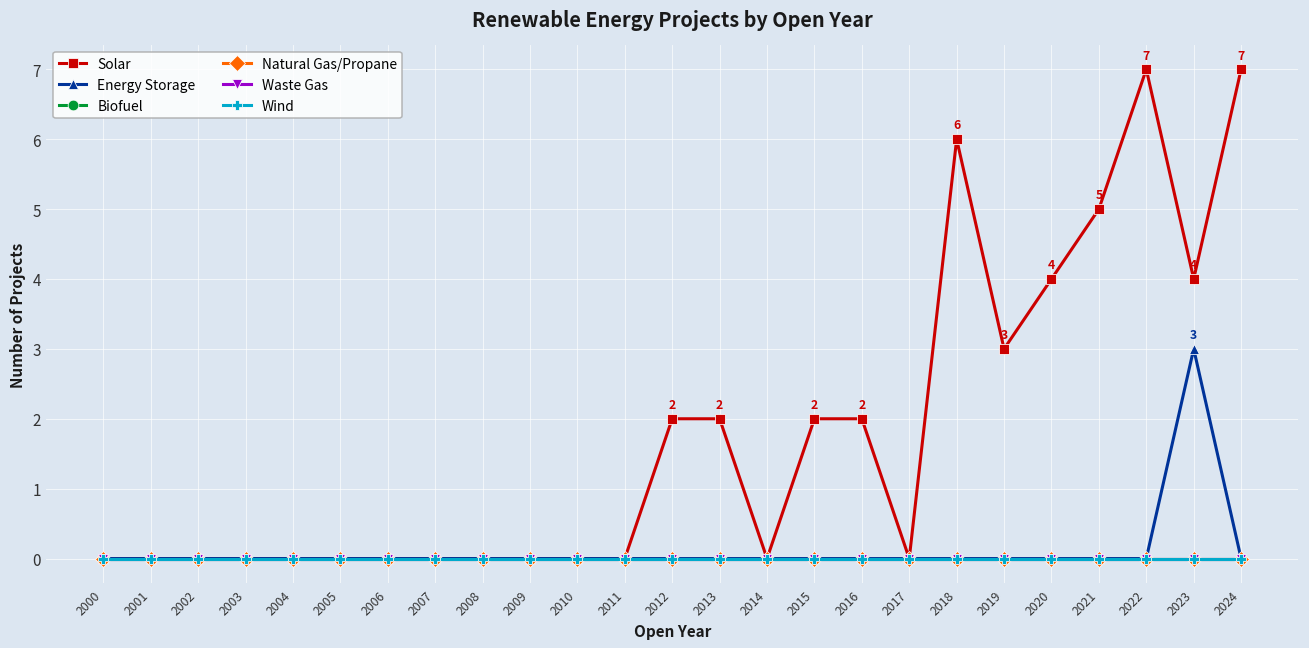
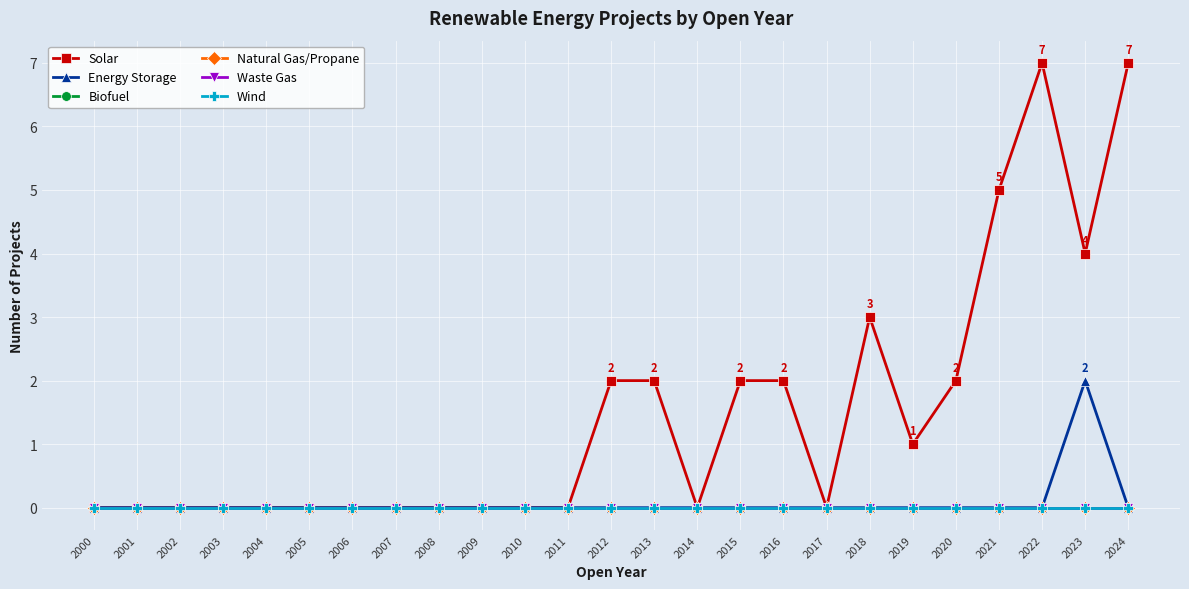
  {
    "Solar": {
      "2012": 2,
      "2013": 2,
      "2015": 2,
      "2016": 2,
-     "2018": 6,
-     "2019": 3,
-     "2020": 4,
+     "2018": 3,
+     "2019": 1,
+     "2020": 2,
      "2021": 5,
      "2022": 7,
      "2024": 7
    },
    "Energy Storage": {
-     "2023": 3
+     "2023": 2
    },
    "Wind": {
      "2023": 0.0
    }
  }
